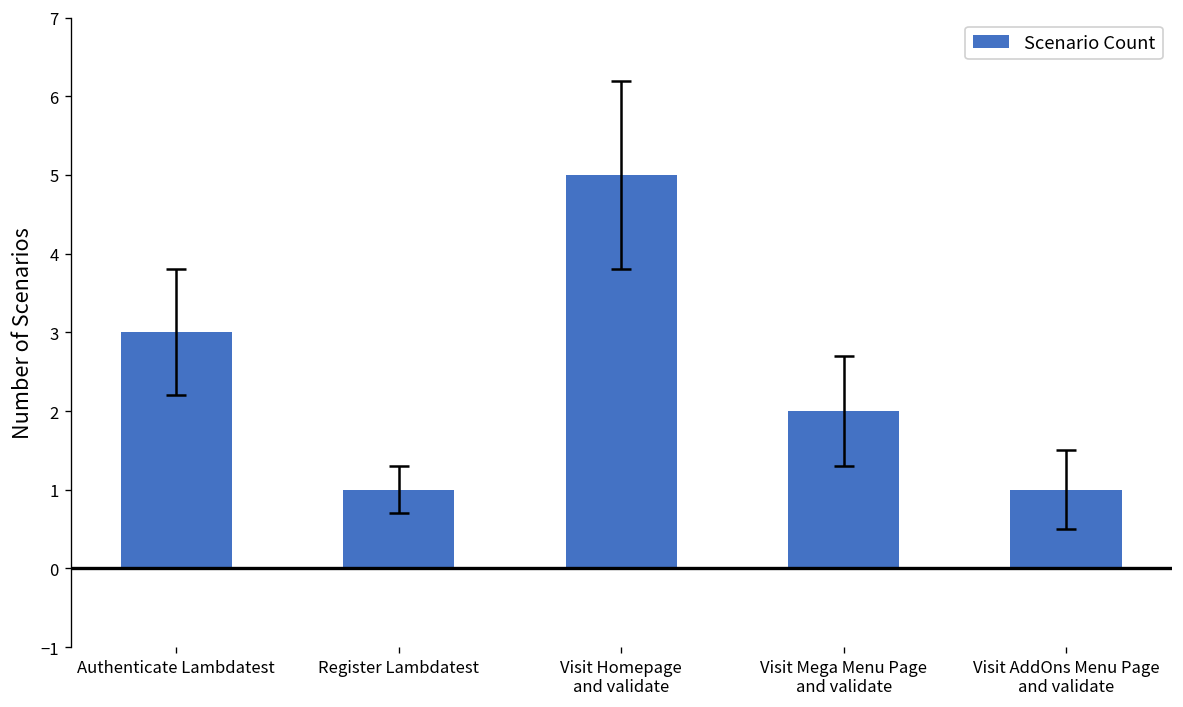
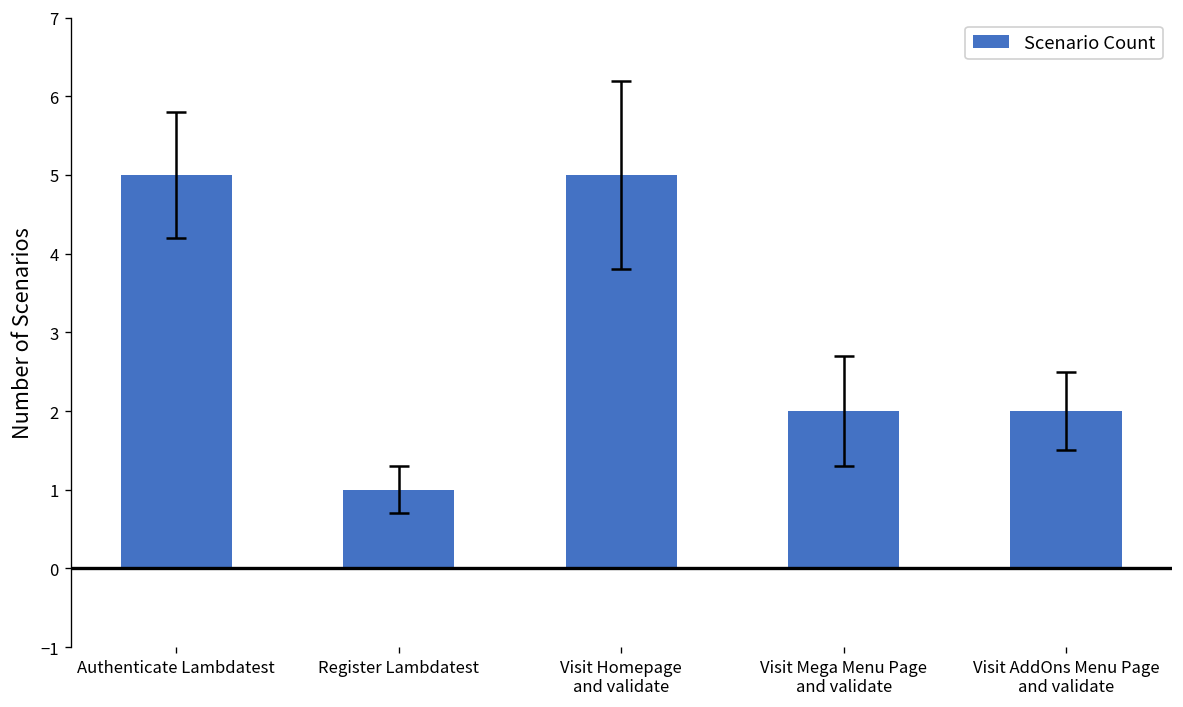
  {
    "Scenario Count": {
-     "Authenticate Lambdatest": 3,
+     "Authenticate Lambdatest": 5,
      "Register Lambdatest": 1,
      "Visit Homepage and validate": 5,
      "Visit Mega Menu Page and validate": 2,
-     "Visit AddOns Menu Page and validate": 1
+     "Visit AddOns Menu Page and validate": 2
    }
  }
